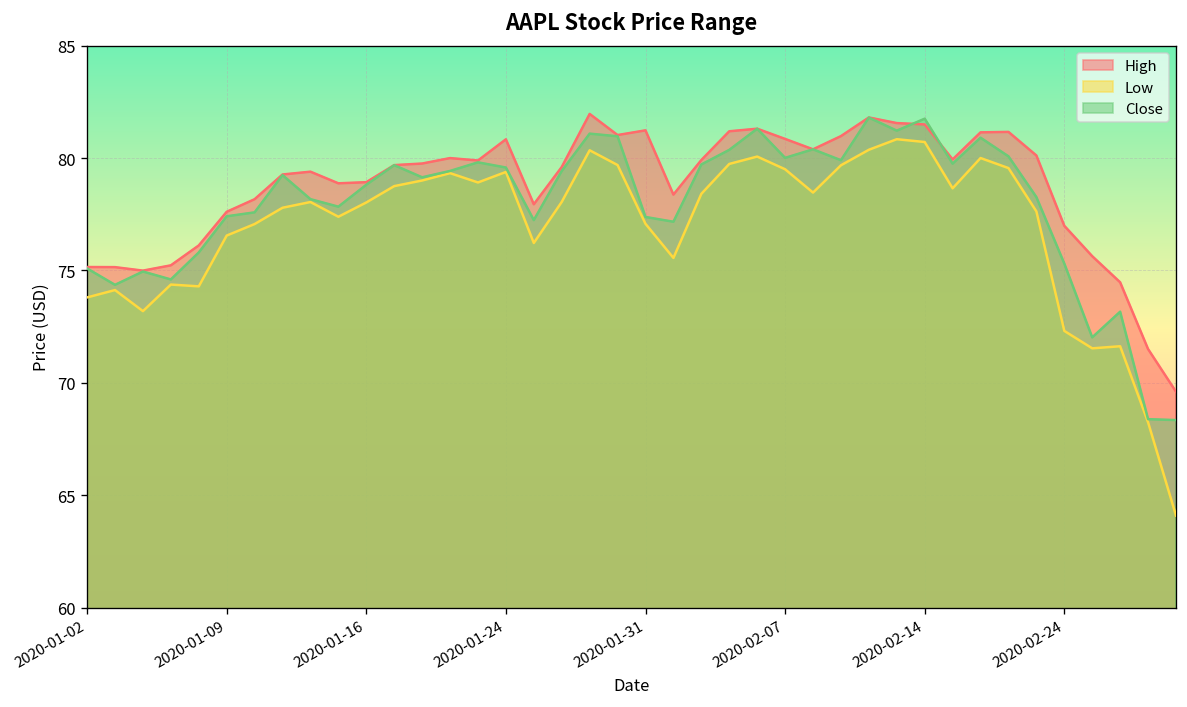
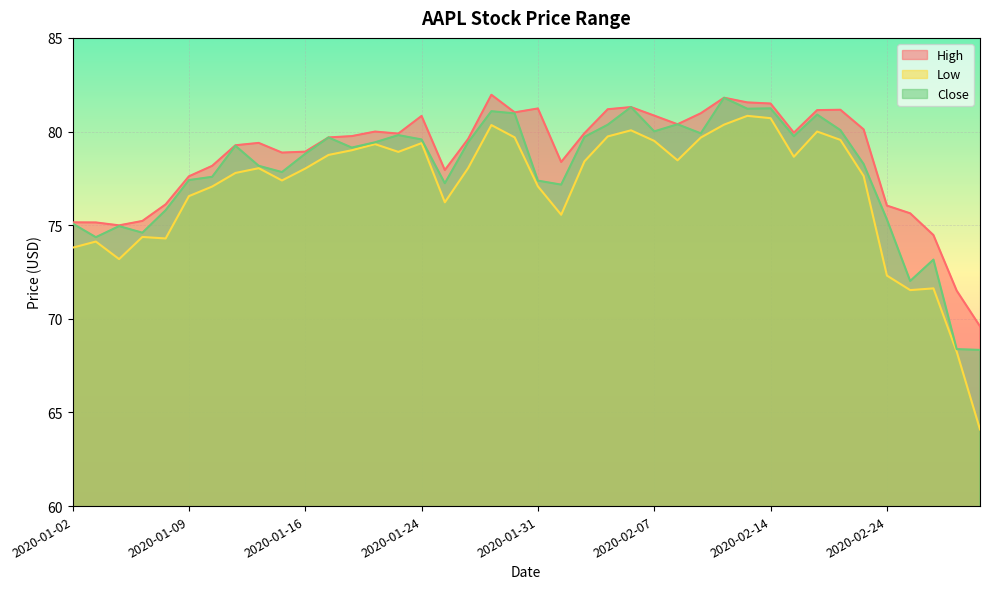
  {
    "High": {
      "2020-01-09": 77.6,
      "2020-01-24": 80.8,
      "2020-01-31": 81.2,
      "2020-02-07": 80.8,
      "2020-02-14": 81.5,
-     "2020-02-24": 77.0
+     "2020-02-24": 76.0
    },
    "Low": {
      "2020-01-02": 73.8,
      "2020-01-09": 76.6,
      "2020-01-16": 78.0,
      "2020-01-24": 79.4,
      "2020-01-31": 77.1,
      "2020-02-07": 79.5,
      "2020-02-14": 80.7,
      "2020-02-24": 72.3
    },
    "Close": {
      "2020-01-09": 77.4,
      "2020-01-24": 79.6,
      "2020-01-31": 77.4,
      "2020-02-07": 80.0,
-     "2020-02-14": 81.8,
+     "2020-02-14": 81.2,
      "2020-02-24": 75.3
    }
  }
